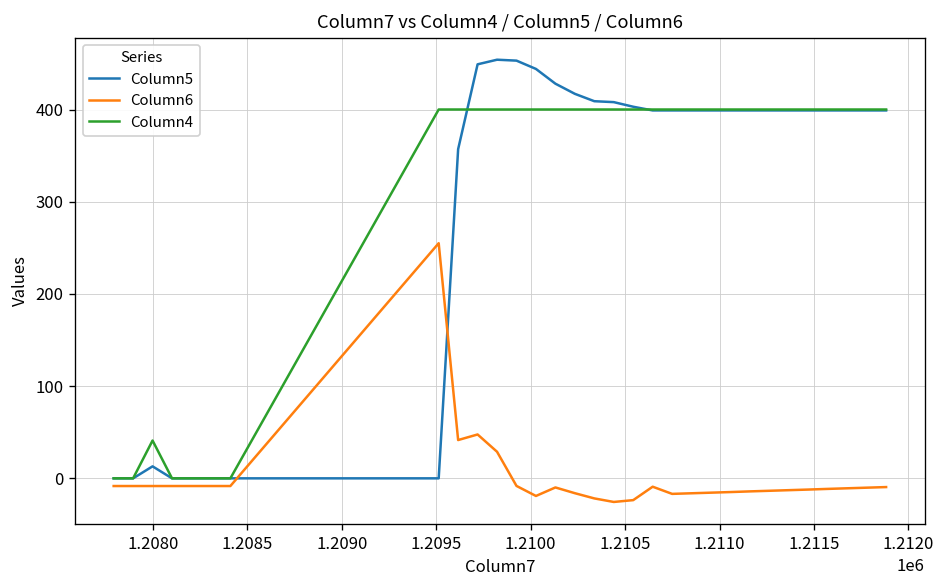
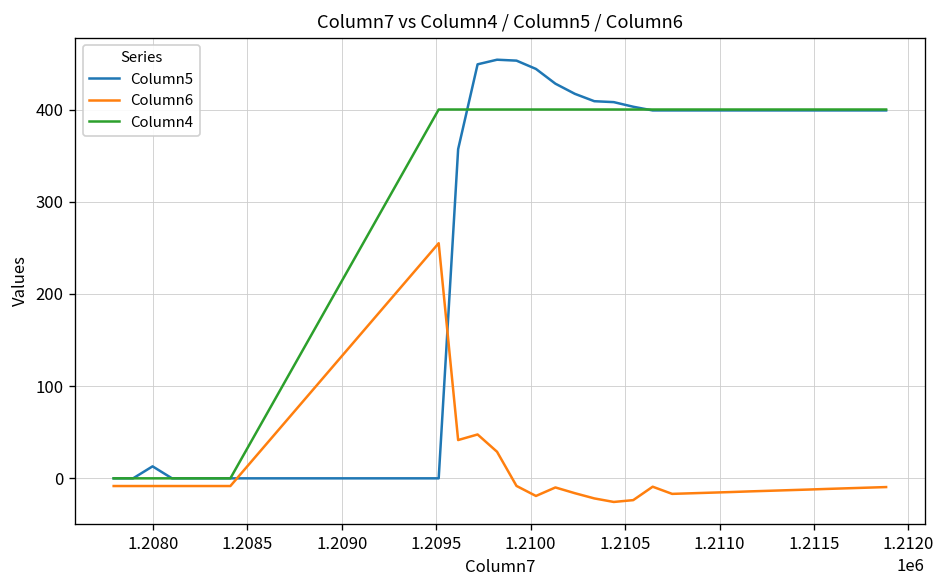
  {
    "Column5": {
      "1.2080": 10
    },
    "Column6": {
      "1.2080": -10
    },
    "Column4": {
-     "1.2080": 40
+     "1.2080": 0
    }
  }
